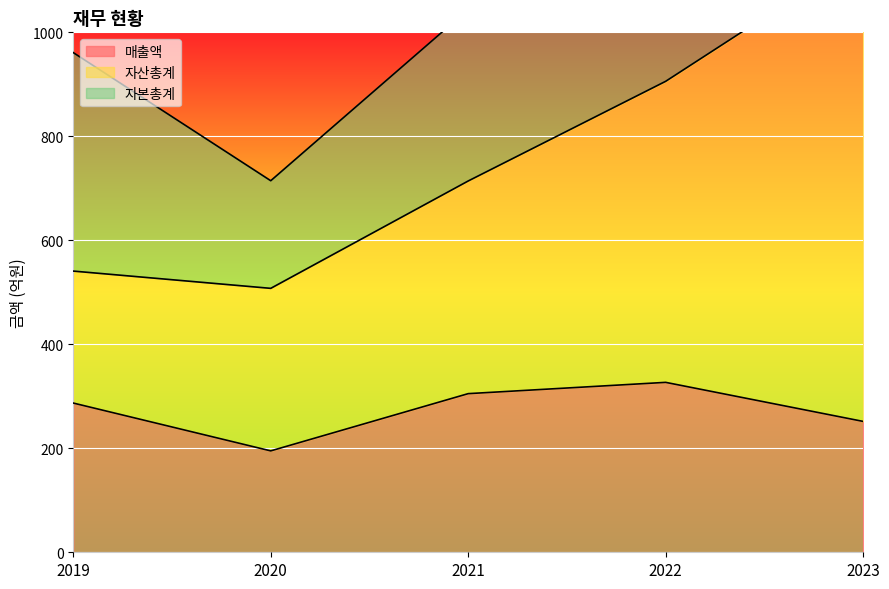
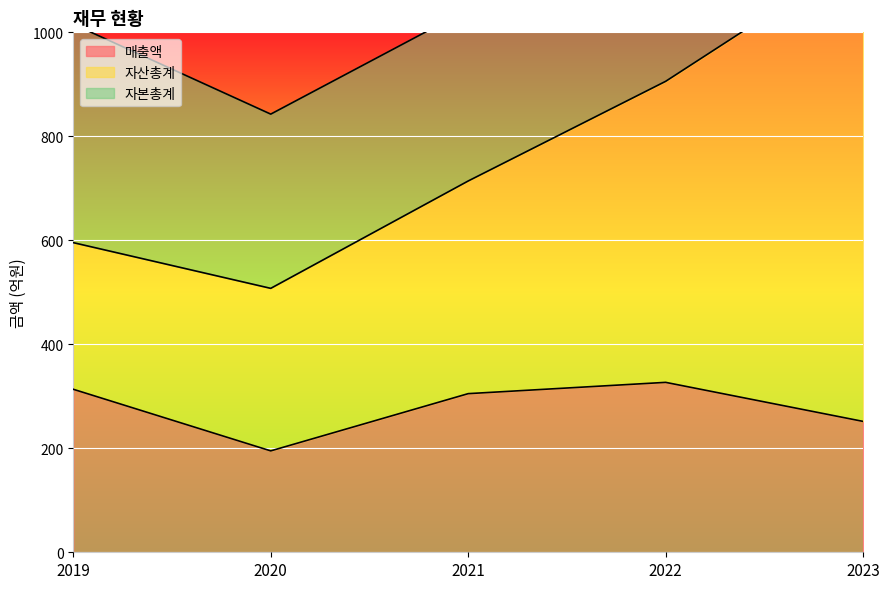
  {
    "매출액": {
-     "2019": 290,
+     "2019": 310,
      "2020": 200,
      "2021": 310,
      "2022": 330,
      "2023": 250
    },
    "자산총계": {
-     "2019": 250,
+     "2019": 280,
      "2020": 310,
      "2021": 410,
      "2022": 580
    },
    "자본총계": {
-     "2020": 210
+     "2020": 340
    }
  }
